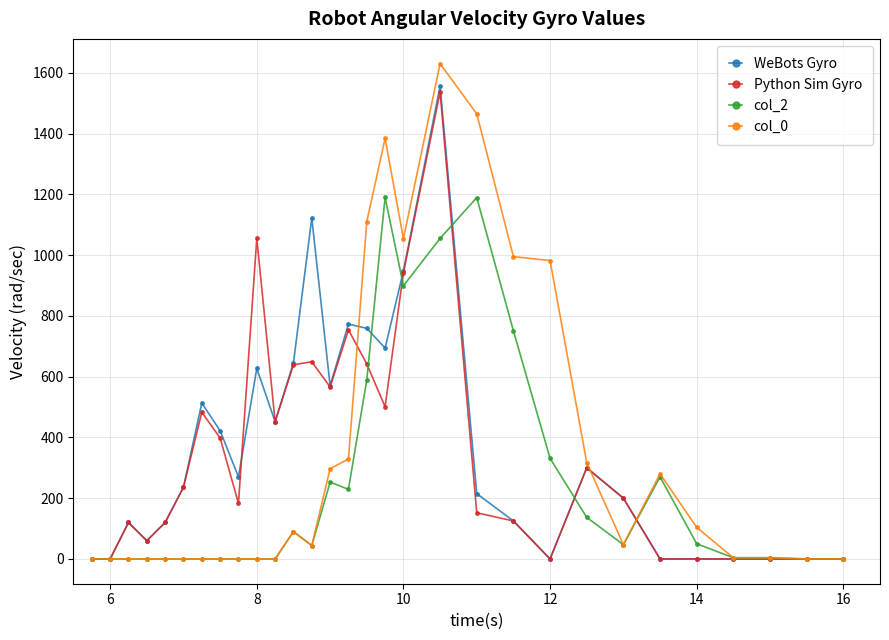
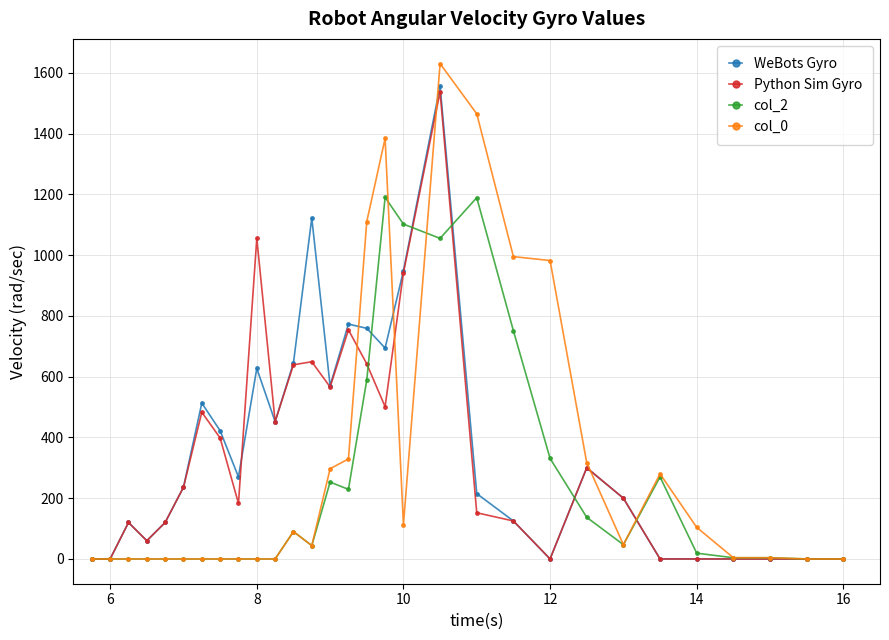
  {
    "WeBots Gyro": {
      "8": 630
    },
    "Python Sim Gyro": {
      "8": 1060
    },
    "col_2": {
-     "10": 900,
+     "10": 1100,
      "12": 330,
-     "14": 50
+     "14": 20
    },
    "col_0": {
-     "10": 1050,
+     "10": 110,
      "12": 980,
      "14": 100
    }
  }
